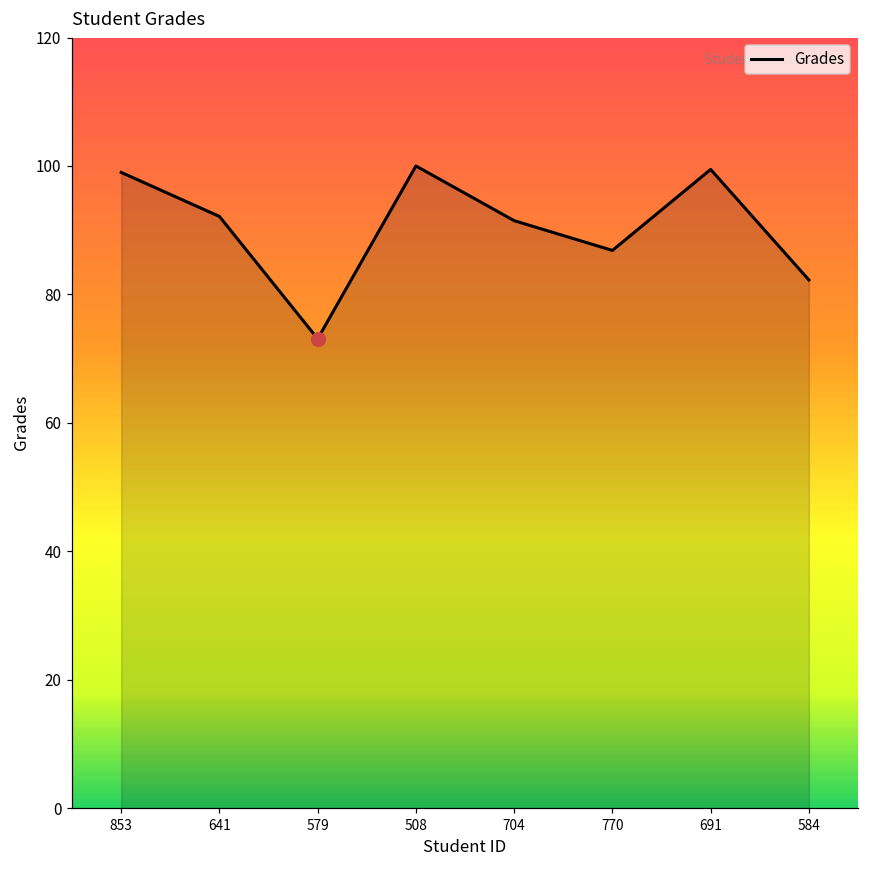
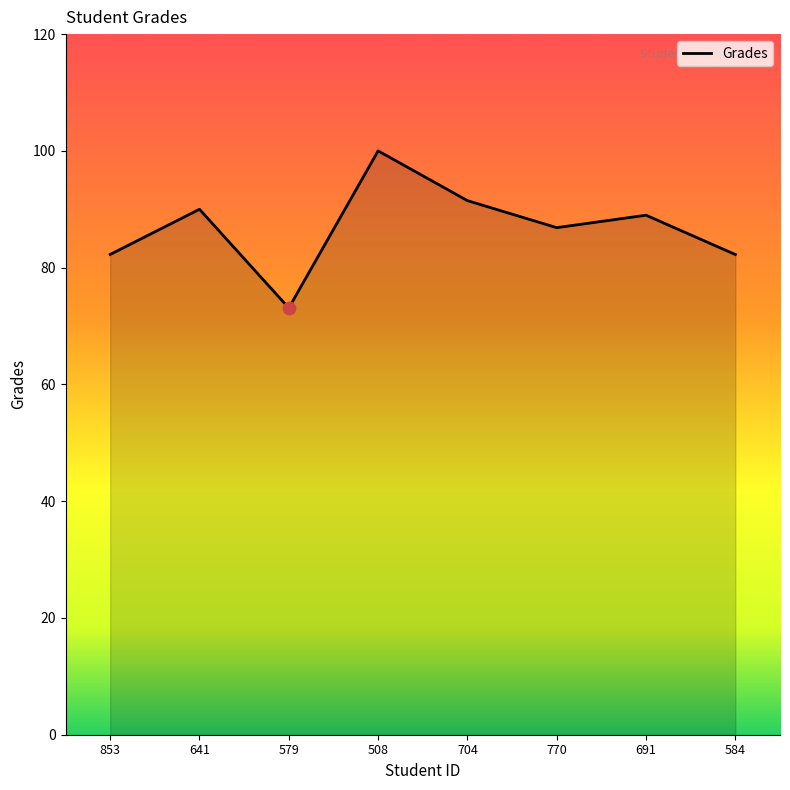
  {
    "Grades": {
-     "853": 99,
-     "641": 92,
+     "853": 82,
+     "641": 90,
      "508": 100,
      "704": 91,
      "770": 87,
-     "691": 99,
+     "691": 89,
      "584": 82
    }
  }
